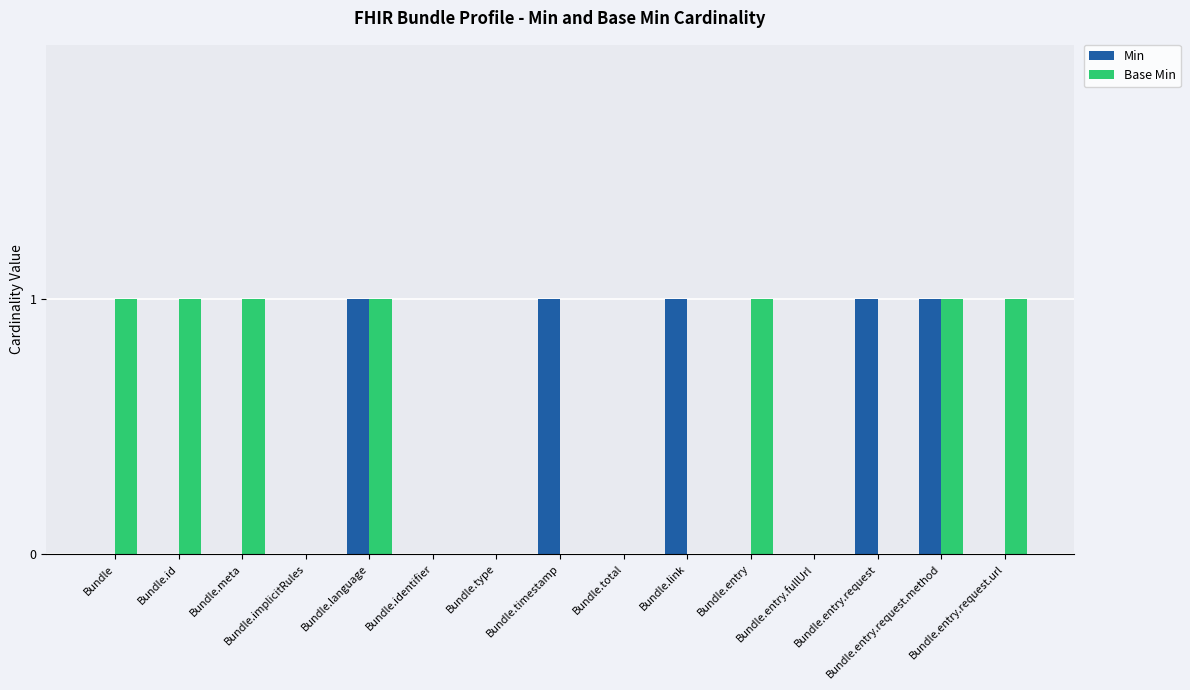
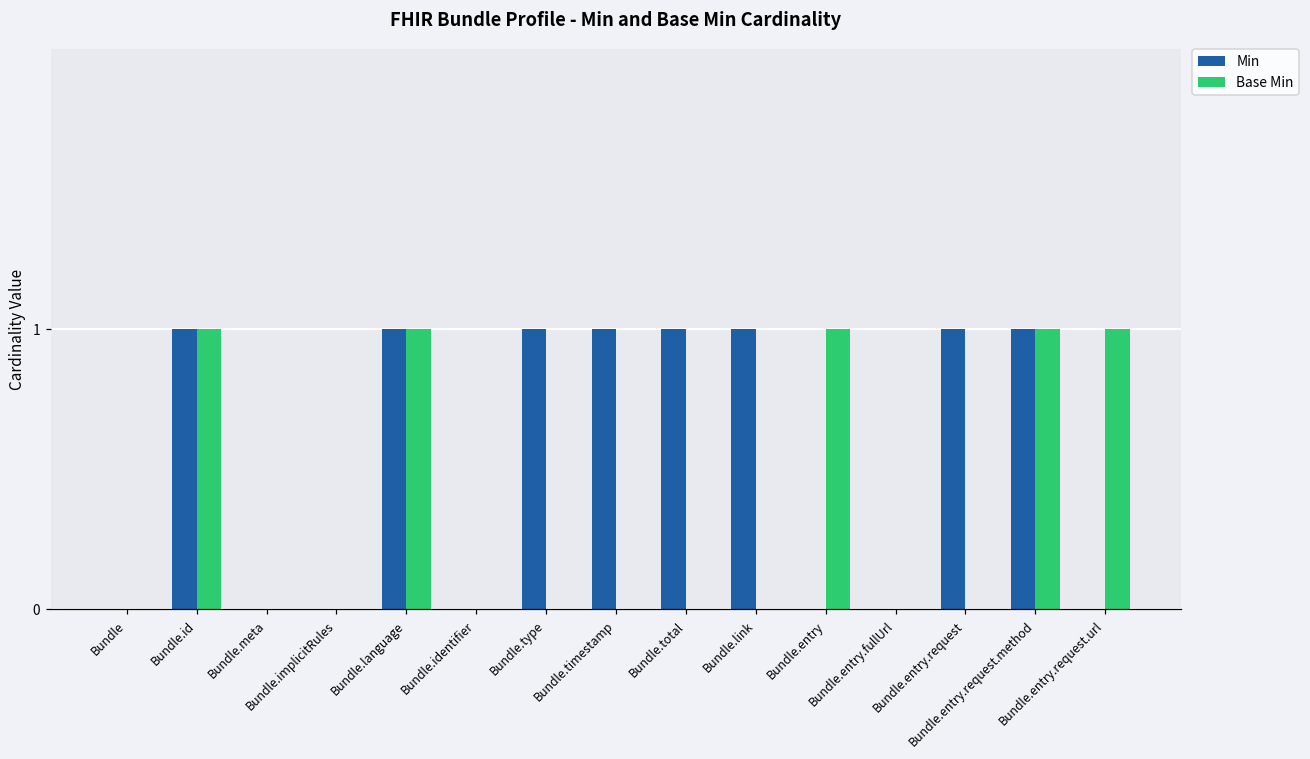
  {
    "Min": {
      "Bundle": 0,
-     "Bundle.id": 0,
+     "Bundle.id": 1,
      "Bundle.meta": 0,
      "Bundle.implicitRules": 0,
      "Bundle.language": 1,
      "Bundle.identifier": 0,
-     "Bundle.type": 0,
+     "Bundle.type": 1,
      "Bundle.timestamp": 1,
-     "Bundle.total": 0,
+     "Bundle.total": 1,
      "Bundle.link": 1,
      "Bundle.entry": 0,
      "Bundle.entry.fullUrl": 0,
      "Bundle.entry.request": 1,
      "Bundle.entry.request.method": 1,
      "Bundle.entry.request.url": 0
    },
    "Base Min": {
-     "Bundle": 1,
+     "Bundle": 0,
      "Bundle.id": 1,
-     "Bundle.meta": 1,
+     "Bundle.meta": 0,
      "Bundle.implicitRules": 0,
      "Bundle.language": 1,
      "Bundle.identifier": 0,
      "Bundle.type": 0,
      "Bundle.timestamp": 0,
      "Bundle.total": 0,
      "Bundle.link": 0,
      "Bundle.entry": 1,
      "Bundle.entry.fullUrl": 0,
      "Bundle.entry.request": 0,
      "Bundle.entry.request.method": 1,
      "Bundle.entry.request.url": 1
    }
  }
